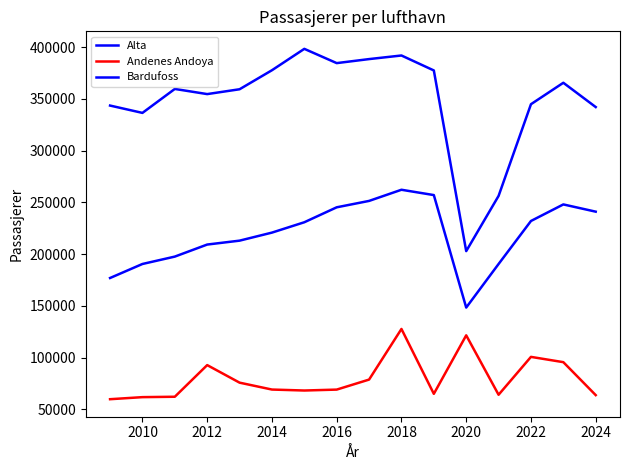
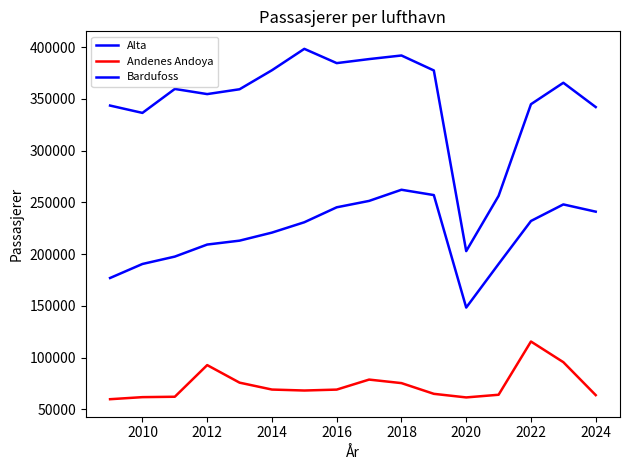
  {
    "Andenes Andoya": {
      "2010": 62000,
      "2012": 93000,
      "2014": 69000,
      "2016": 69000,
-     "2018": 128000,
-     "2020": 121000,
-     "2022": 101000,
+     "2018": 75000,
+     "2020": 61000,
+     "2022": 116000,
      "2024": 64000
    }
  }
